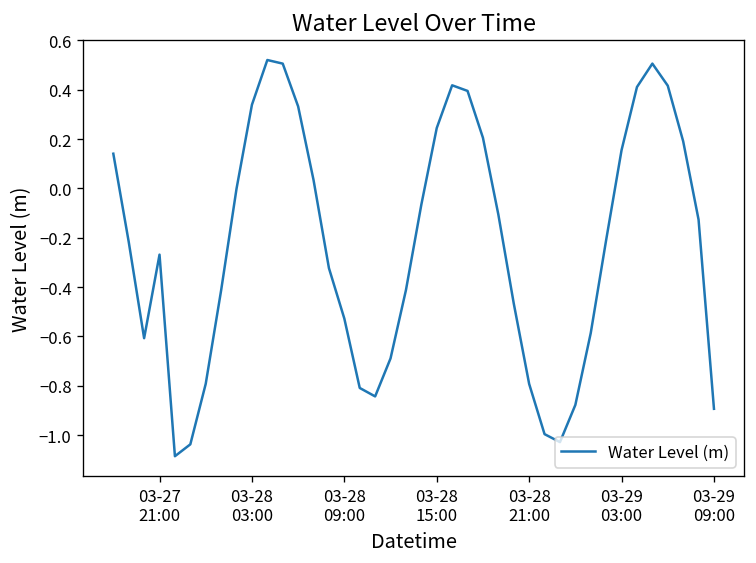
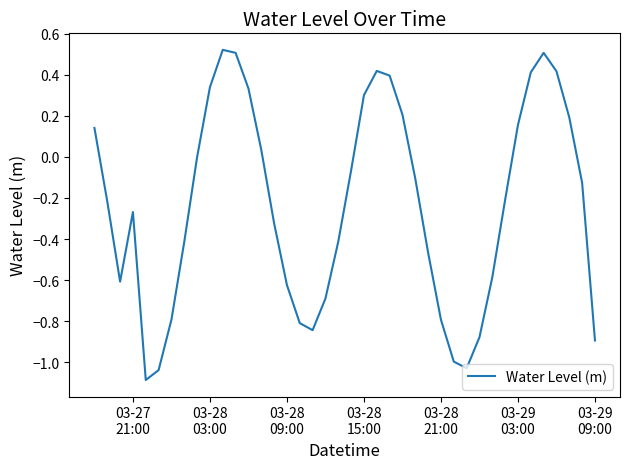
  {
    "03-27 21:00": -0.27,
    "03-28 03:00": 0.34,
-   "03-28 09:00": -0.53,
-   "03-28 15:00": 0.25,
+   "03-28 09:00": -0.62,
+   "03-28 15:00": 0.30,
    "03-28 21:00": -0.79,
    "03-29 03:00": 0.16,
    "03-29 09:00": -0.89
  }
